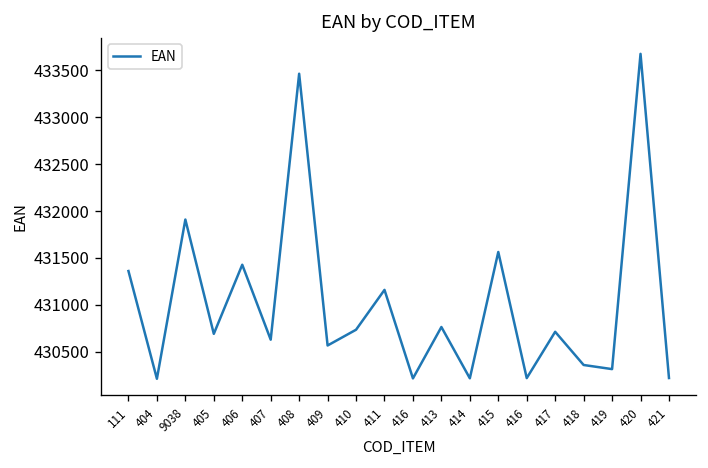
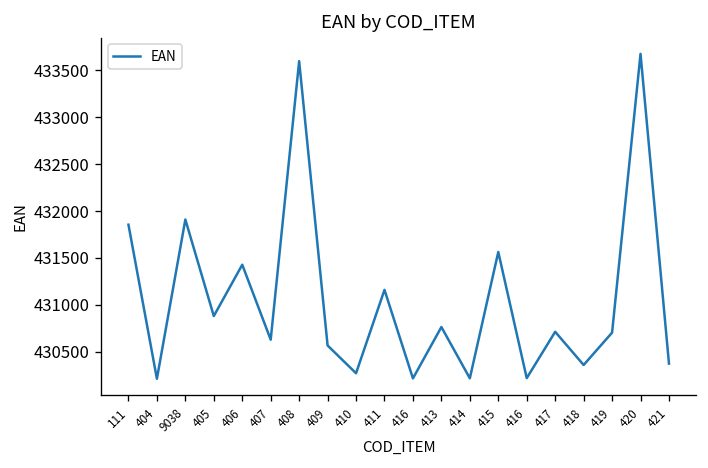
  {
-   "111": 431400,
+   "111": 431900,
    "404": 430200,
    "9038": 431900,
-   "405": 430700,
+   "405": 430900,
    "406": 431400,
    "407": 430600,
-   "408": 433500,
+   "408": 433600,
    "409": 430600,
-   "410": 430700,
+   "410": 430300,
    "411": 431200,
    "413": 430800,
    "414": 430200,
    "415": 431600,
    "417": 430700,
    "418": 430400,
-   "419": 430300,
+   "419": 430700,
    "420": 433700,
-   "421": 430200
+   "421": 430400
  }
